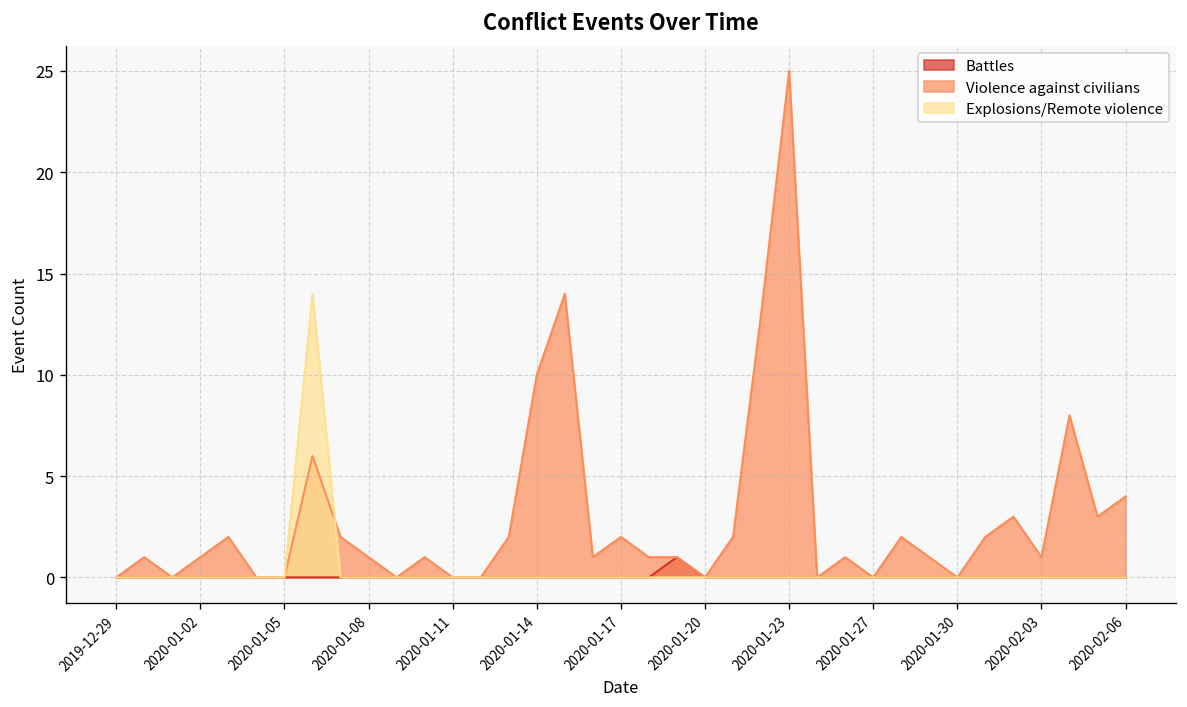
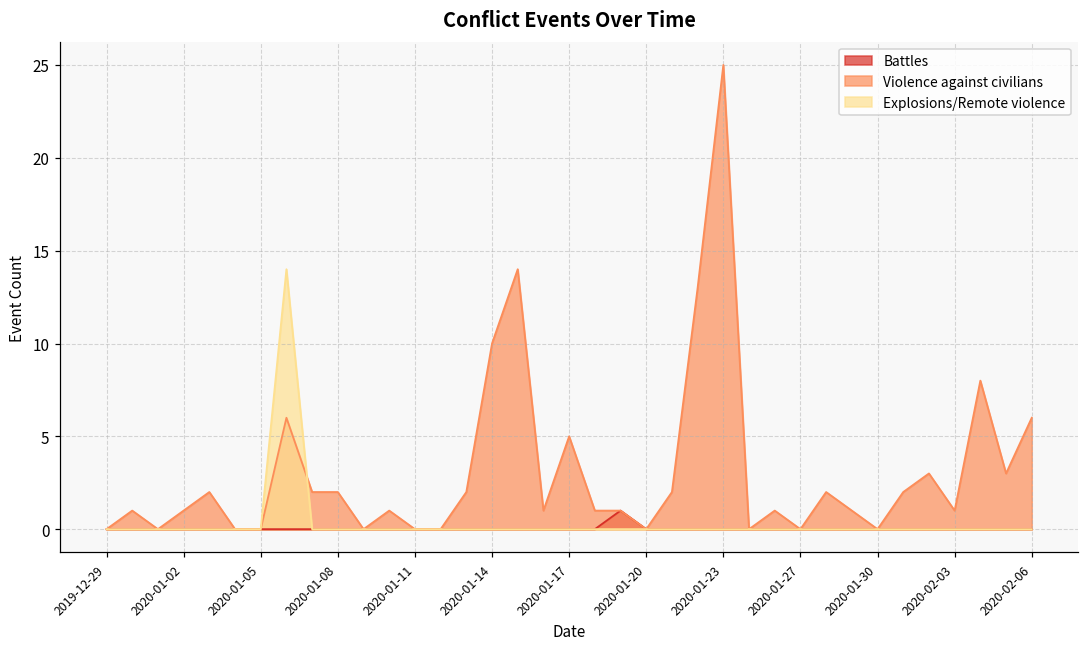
  {
    "Violence against civilians": {
      "2020-01-02": 1,
-     "2020-01-08": 1,
+     "2020-01-08": 2,
      "2020-01-14": 10,
-     "2020-01-17": 2,
+     "2020-01-17": 5,
      "2020-01-23": 25,
      "2020-02-03": 1,
-     "2020-02-06": 4
+     "2020-02-06": 6
    }
  }
